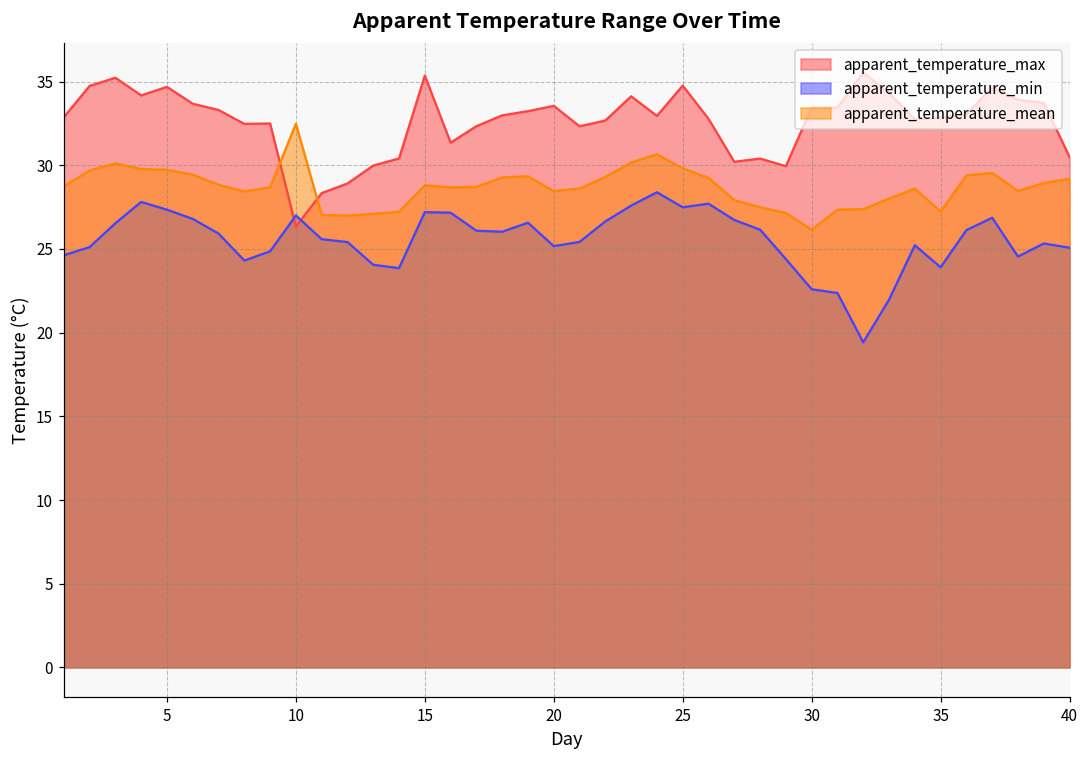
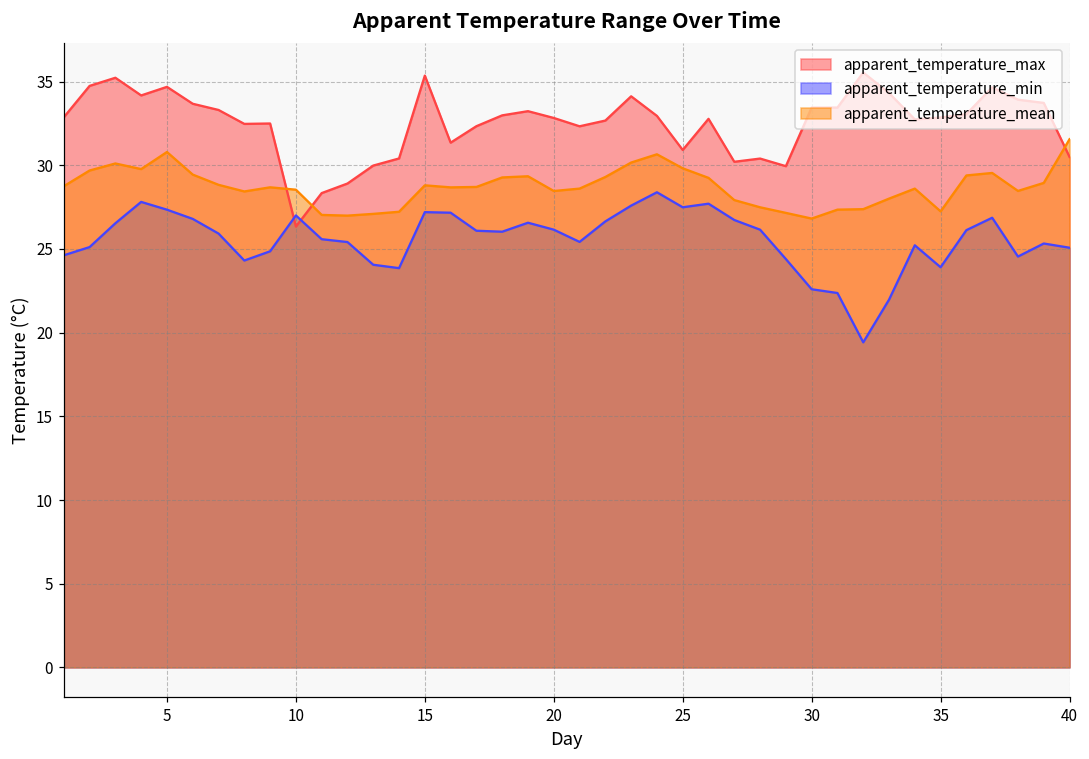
  {
    "apparent_temperature_max": {
      "5": 34.7,
      "10": 26.3,
      "15": 35.4,
-     "20": 33.6,
-     "25": 34.8,
+     "20": 32.8,
+     "25": 30.9,
      "40": 30.5
    },
    "apparent_temperature_min": {
      "5": 27.3,
      "10": 27.0,
      "15": 27.2,
-     "20": 25.2,
+     "20": 26.2,
      "25": 27.5,
      "30": 22.6,
      "35": 23.9,
      "40": 25.1
    },
    "apparent_temperature_mean": {
-     "5": 29.7,
-     "10": 32.5,
+     "5": 30.8,
+     "10": 28.5,
      "15": 28.8,
      "20": 28.5,
      "25": 29.8,
-     "30": 26.2,
+     "30": 26.8,
      "35": 27.2,
-     "40": 29.2
+     "40": 31.6
    }
  }
